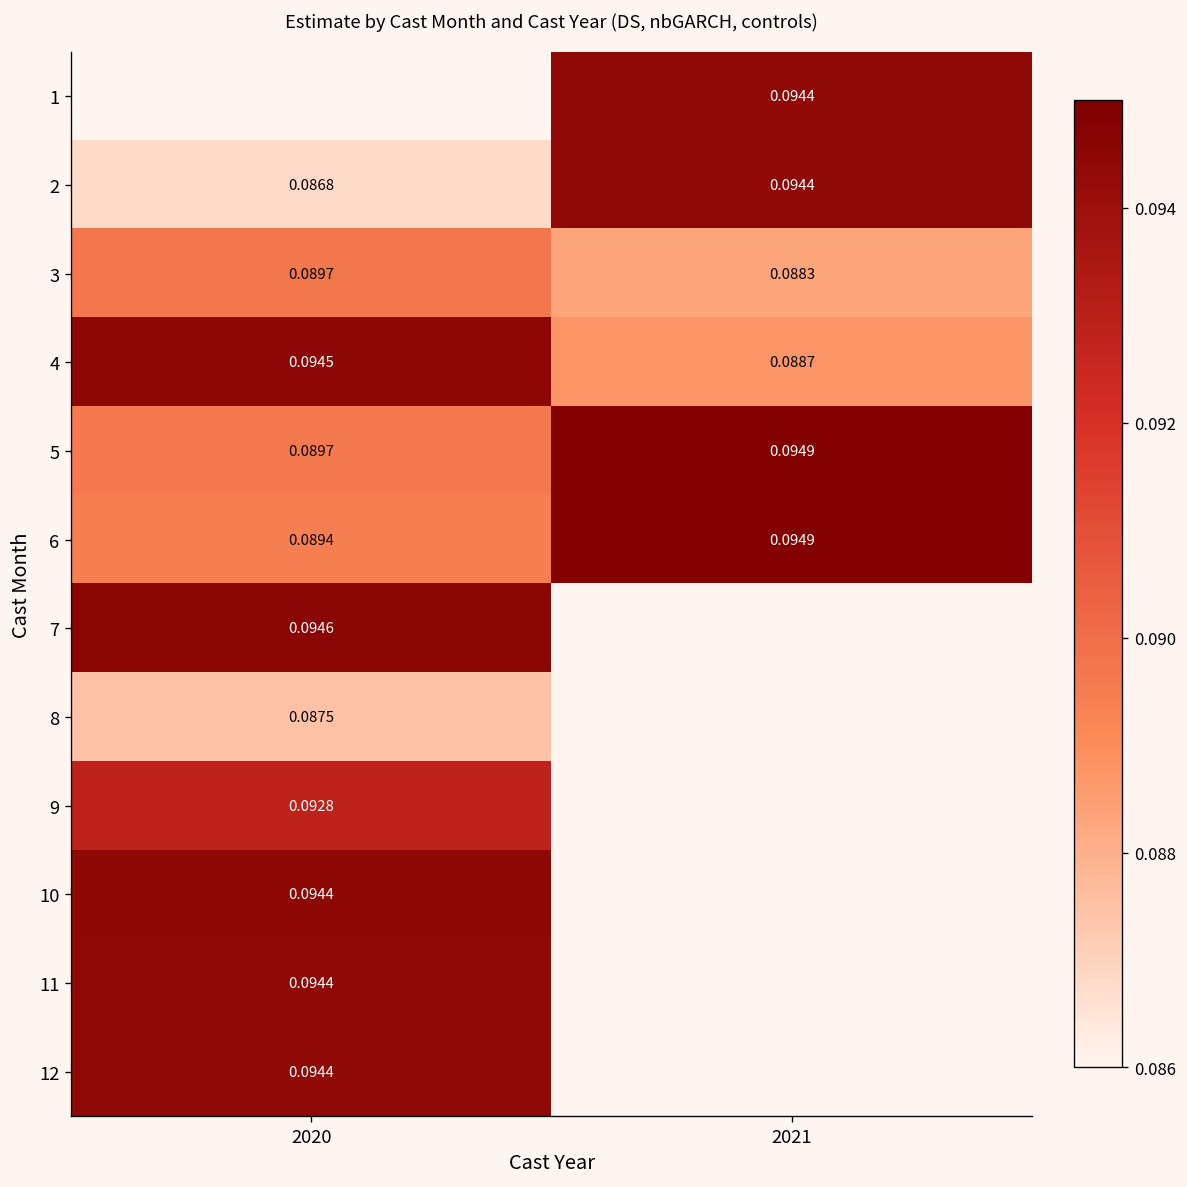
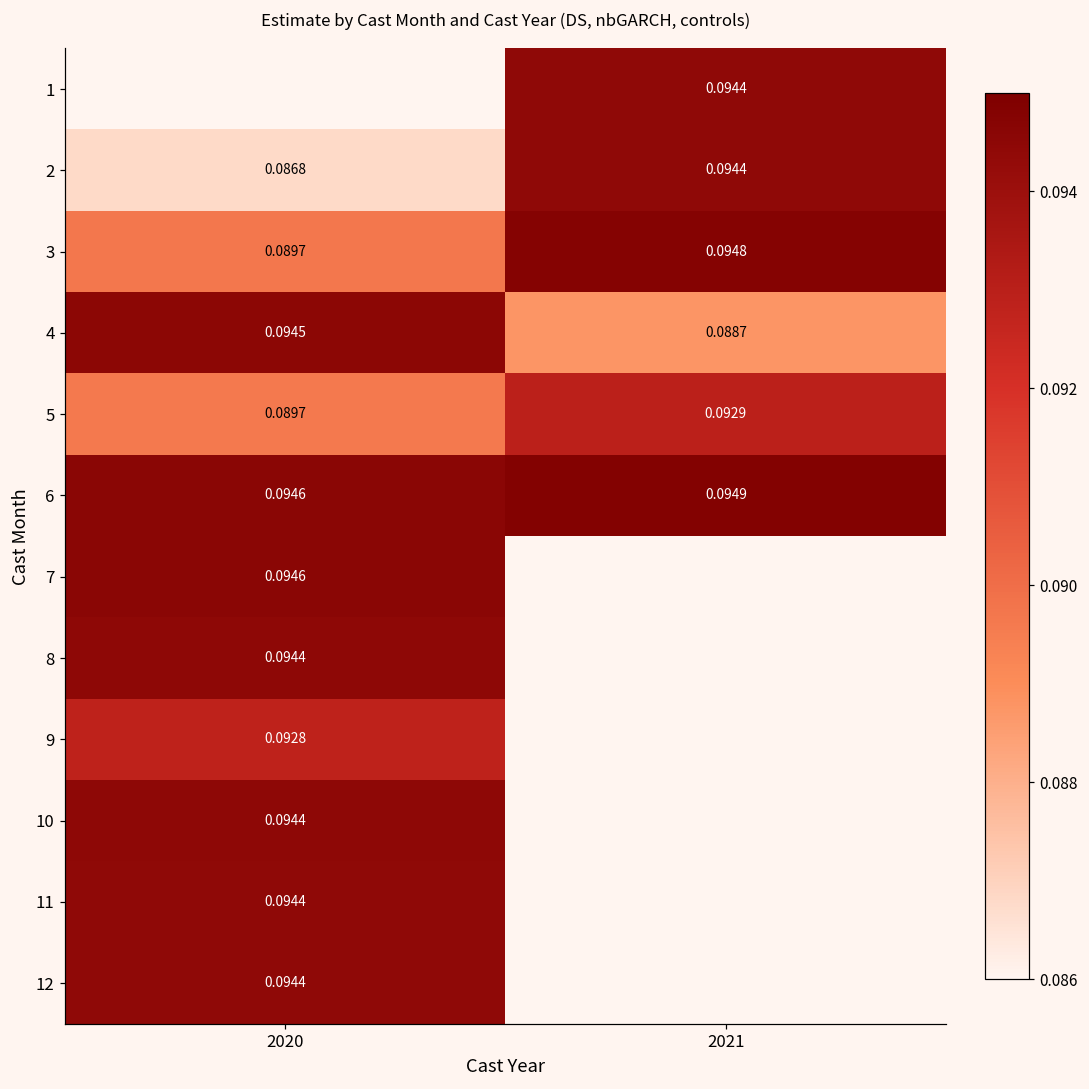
  {
    "1": {
      "2021": 0.0944
    },
    "2": {
      "2020": 0.0868,
      "2021": 0.0944
    },
    "3": {
      "2020": 0.0897,
-     "2021": 0.0883
+     "2021": 0.0948
    },
    "4": {
      "2020": 0.0945,
      "2021": 0.0887
    },
    "5": {
      "2020": 0.0897,
-     "2021": 0.0949
+     "2021": 0.0929
    },
    "6": {
-     "2020": 0.0894,
+     "2020": 0.0946,
      "2021": 0.0949
    },
    "7": {
      "2020": 0.0946
    },
    "8": {
-     "2020": 0.0875
+     "2020": 0.0944
    },
    "9": {
      "2020": 0.0928
    },
    "10": {
      "2020": 0.0944
    },
    "11": {
      "2020": 0.0944
    },
    "12": {
      "2020": 0.0944
    }
  }
